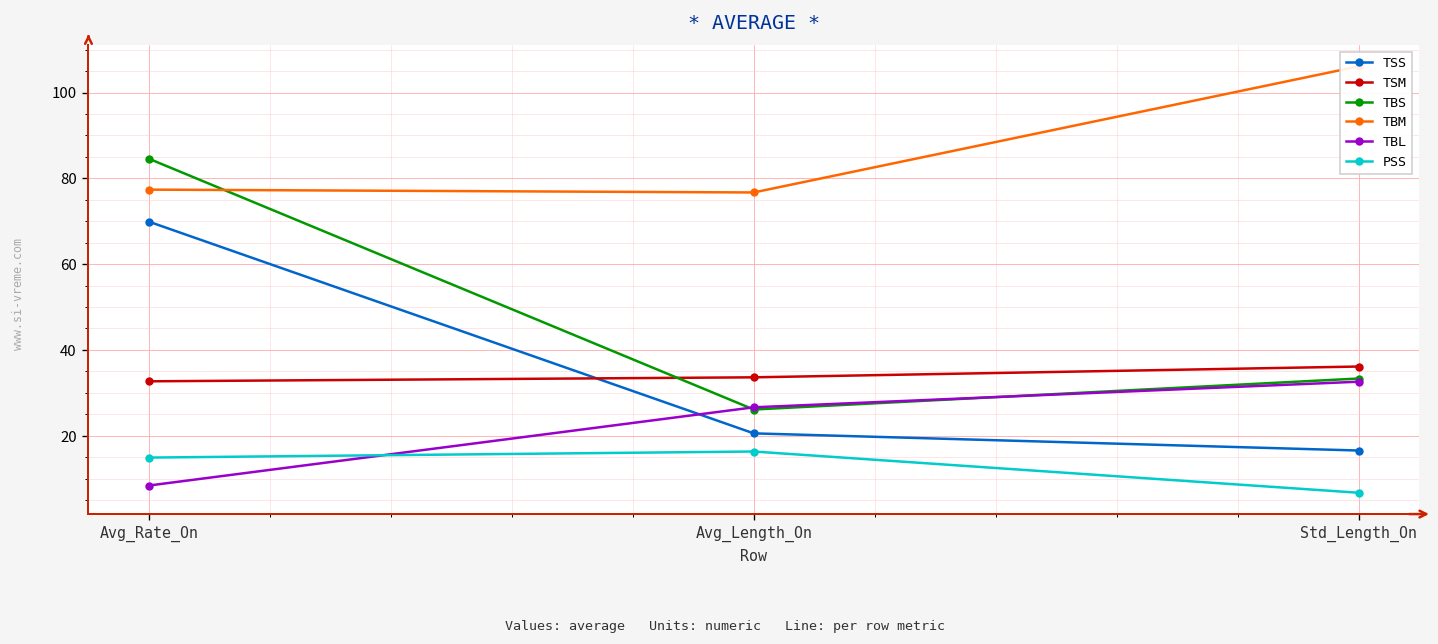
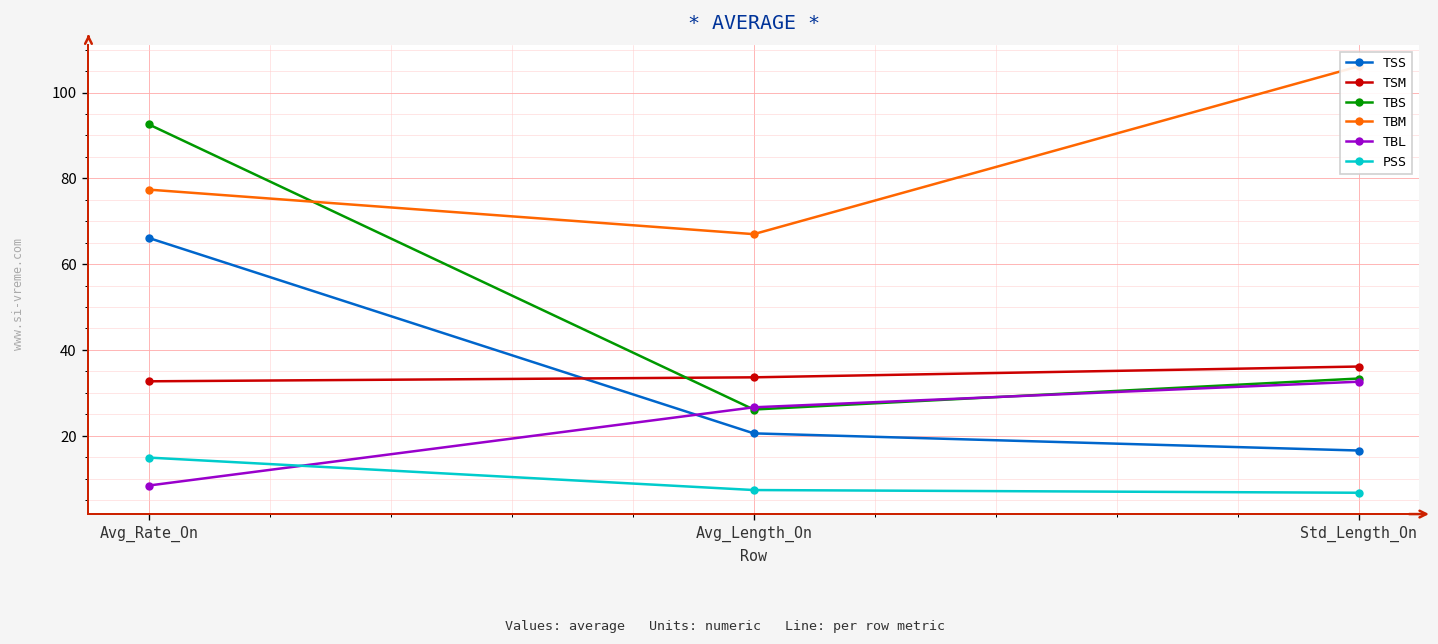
  {
    "TSS": {
-     "Avg_Rate_On": 70,
+     "Avg_Rate_On": 66,
      "Avg_Length_On": 21,
      "Std_Length_On": 17
    },
    "TSM": {
      "Avg_Rate_On": 33,
      "Avg_Length_On": 34,
      "Std_Length_On": 36
    },
    "TBS": {
-     "Avg_Rate_On": 85,
+     "Avg_Rate_On": 93,
      "Std_Length_On": 33
    },
    "TBM": {
      "Avg_Rate_On": 77,
-     "Avg_Length_On": 77
+     "Avg_Length_On": 67
    },
    "TBL": {
      "Avg_Rate_On": 8,
      "Std_Length_On": 33
    },
    "PSS": {
      "Avg_Rate_On": 15,
-     "Avg_Length_On": 16,
+     "Avg_Length_On": 7,
      "Std_Length_On": 7
    }
  }
